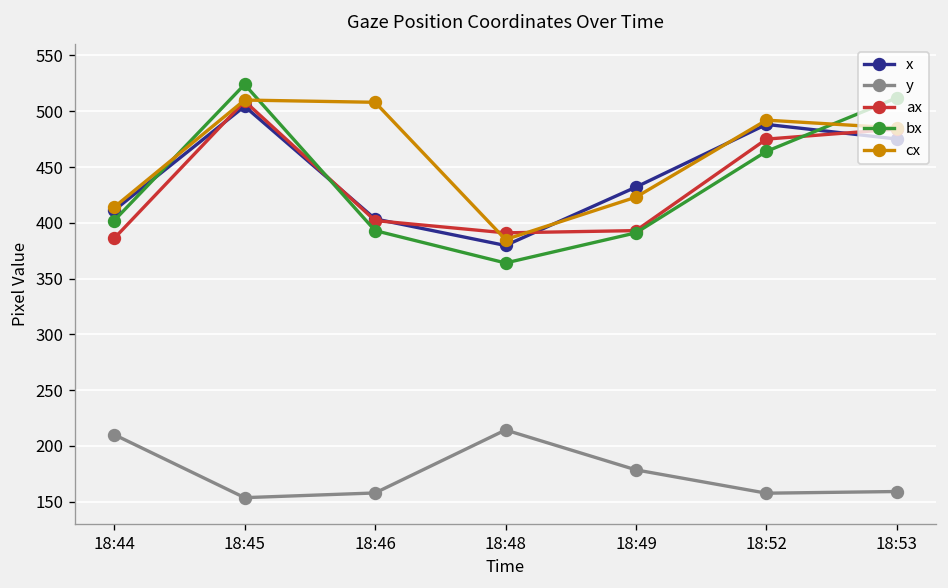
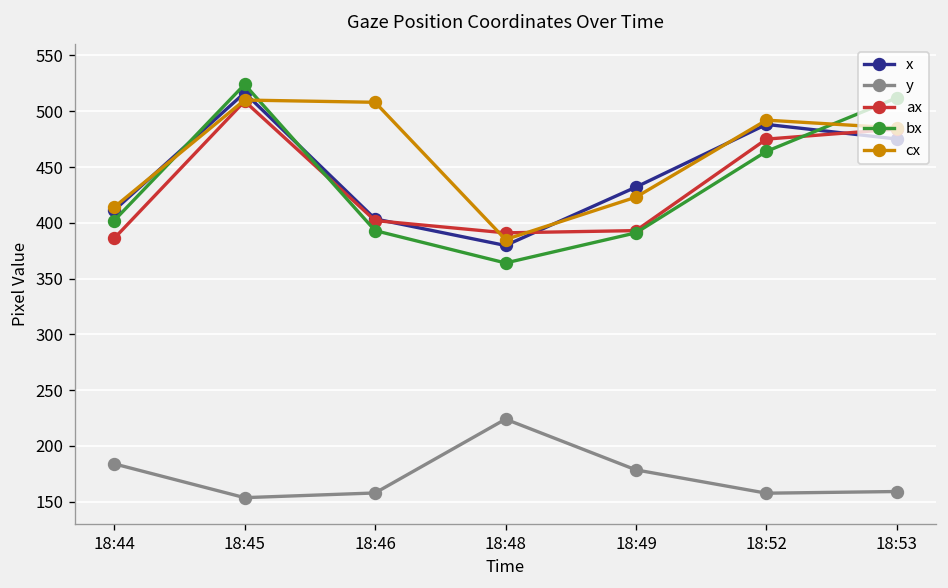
  {
    "x": {
      "18:44": 410,
-     "18:45": 500,
+     "18:45": 520,
      "18:48": 380,
      "18:49": 430,
      "18:52": 490
    },
    "y": {
-     "18:44": 210,
+     "18:44": 180,
      "18:45": 150,
      "18:46": 160,
-     "18:48": 210,
+     "18:48": 220,
      "18:49": 180,
      "18:52": 160,
      "18:53": 160
    },
    "ax": {
      "18:44": 390,
      "18:48": 390,
      "18:52": 480
    },
    "bx": {
      "18:44": 400,
      "18:45": 520,
      "18:46": 390,
      "18:48": 360,
      "18:52": 460
    },
    "cx": {
      "18:44": 410,
      "18:46": 510,
      "18:48": 390,
      "18:49": 420,
      "18:52": 490
    }
  }
